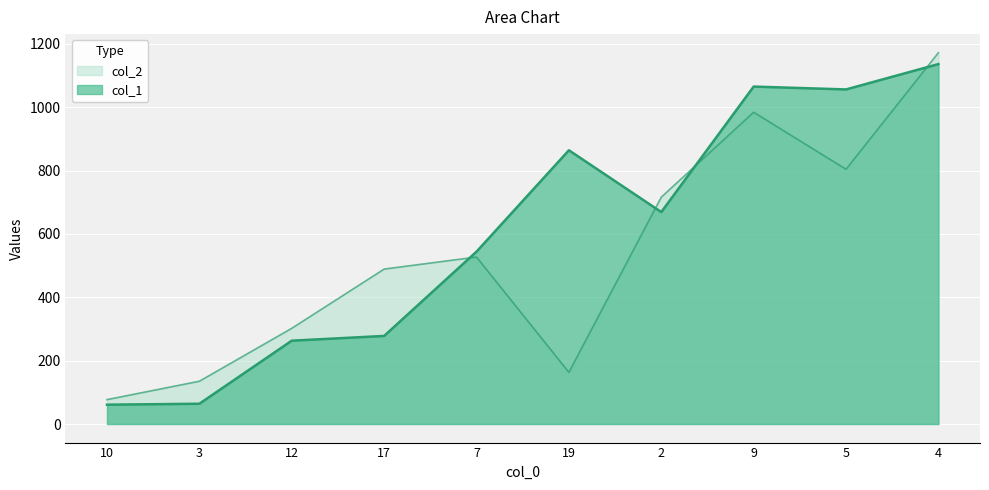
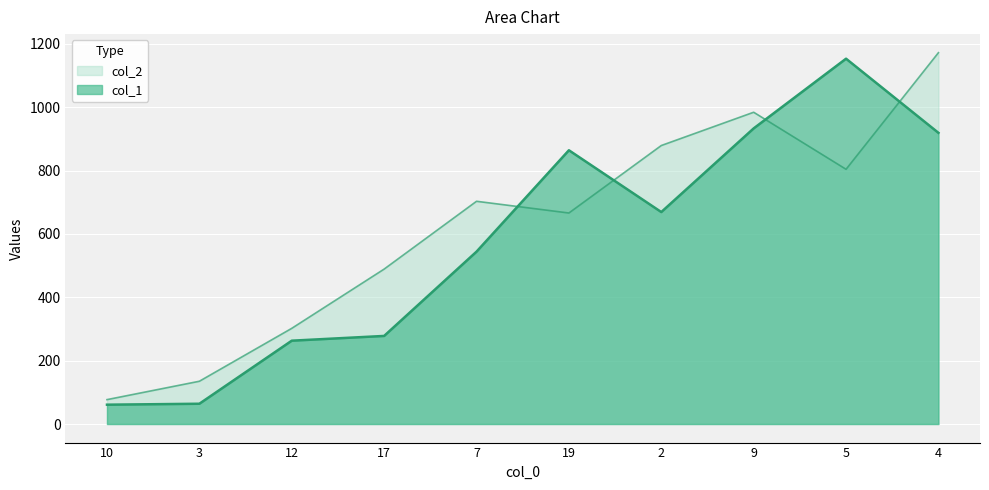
  {
    "col_2": {
      "10": 80,
      "3": 140,
      "12": 300,
      "17": 490,
-     "7": 530,
-     "19": 160,
-     "2": 720,
+     "7": 700,
+     "19": 670,
+     "2": 880,
      "9": 980,
      "5": 800,
      "4": 1170
    },
    "col_1": {
      "10": 60,
      "3": 60,
      "12": 260,
      "17": 280,
      "7": 540,
      "19": 860,
      "2": 670,
-     "9": 1070,
-     "5": 1060,
-     "4": 1140
+     "9": 930,
+     "5": 1150,
+     "4": 920
    }
  }
